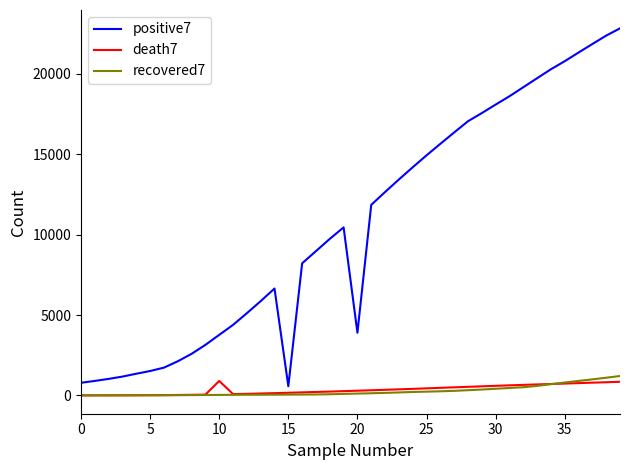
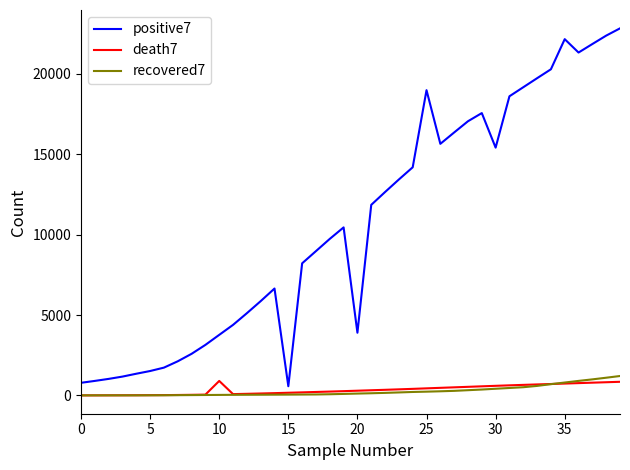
  {
    "positive7": {
      "0": 800,
      "5": 1500,
      "10": 3800,
      "15": 600,
      "20": 3900,
-     "25": 14900,
-     "30": 18100,
-     "35": 20800
+     "25": 19000,
+     "30": 15400,
+     "35": 22200
    },
    "death7": {
      "10": 900,
      "20": 300,
      "25": 400,
      "30": 600
    },
    "recovered7": {
      "10": 0,
      "20": 100,
      "25": 200,
      "30": 400
    }
  }
